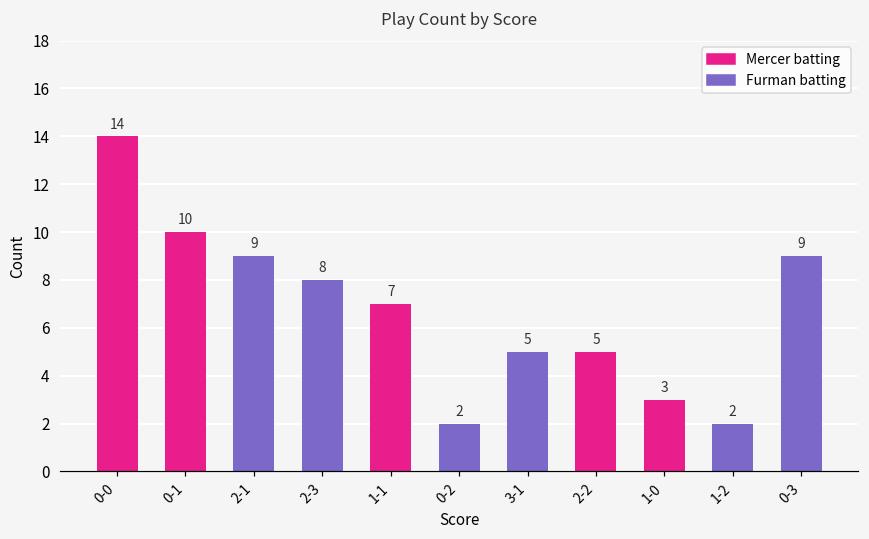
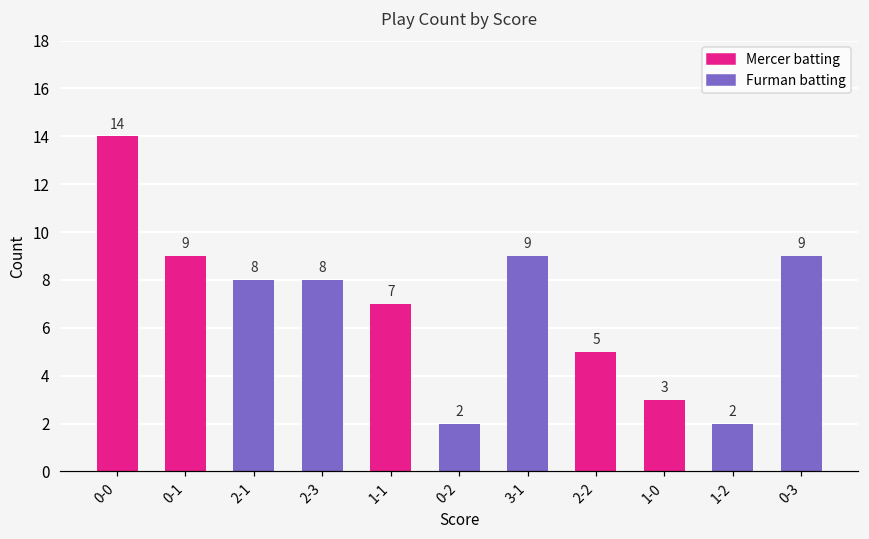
  {
    "0-0": 14,
-   "0-1": 10,
-   "2-1": 9,
+   "0-1": 9,
+   "2-1": 8,
    "2-3": 8,
    "1-1": 7,
    "0-2": 2,
-   "3-1": 5,
+   "3-1": 9,
    "2-2": 5,
    "1-0": 3,
    "1-2": 2,
    "0-3": 9
  }
